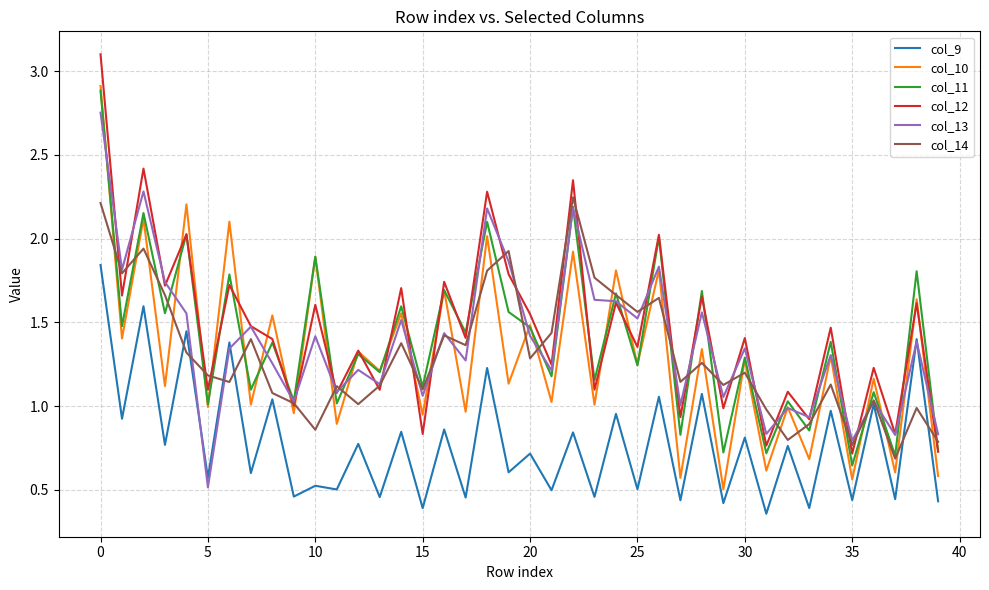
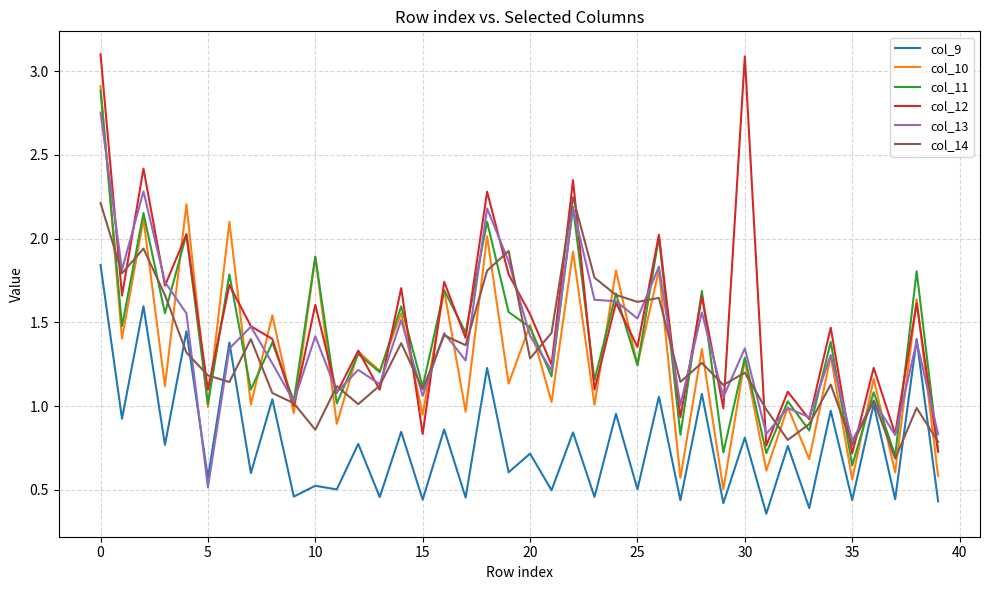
  {
    "col_9": {
      "0": 1.84,
      "5": 0.57,
      "10": 0.53,
-     "15": 0.39,
+     "15": 0.44,
      "20": 0.72,
      "25": 0.50,
      "30": 0.81,
      "35": 0.44
    },
    "col_10": {
      "0": 2.91,
      "5": 1.00,
      "15": 0.95,
      "35": 0.56
    },
    "col_11": {
      "0": 2.88,
      "5": 1.01,
      "15": 1.12,
      "35": 0.65
    },
    "col_12": {
      "0": 3.10,
      "5": 1.10,
      "10": 1.60,
      "15": 0.83,
      "20": 1.55,
      "25": 1.35,
-     "30": 1.41,
+     "30": 3.09,
      "35": 0.72
    },
    "col_13": {
      "0": 2.75,
      "5": 0.52,
      "10": 1.42,
      "15": 1.06,
      "20": 1.42,
      "25": 1.52,
      "30": 1.34,
      "35": 0.79
    },
    "col_14": {
      "0": 2.21,
      "5": 1.18,
      "10": 0.86,
      "15": 1.10,
      "20": 1.29,
-     "25": 1.56,
+     "25": 1.62,
      "30": 1.20,
      "35": 0.77
    }
  }
